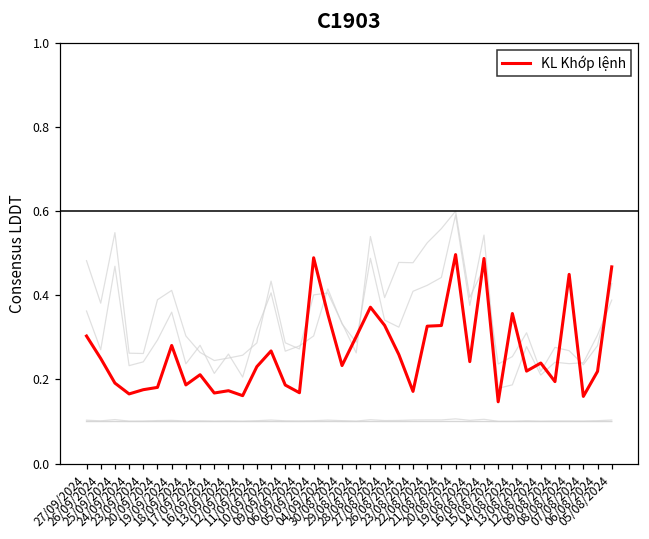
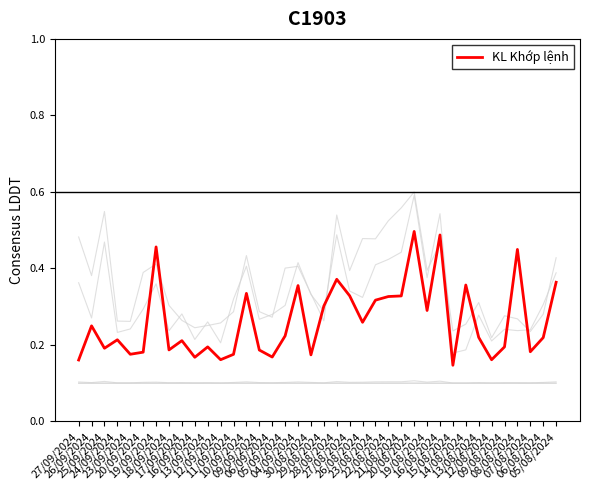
  {
    "KL Khớp lệnh": {
-     "27/09/2024": 0.30,
+     "27/09/2024": 0.16,
      "26/09/2024": 0.25,
      "25/09/2024": 0.19,
-     "24/09/2024": 0.17,
+     "24/09/2024": 0.21,
      "23/09/2024": 0.18,
      "20/09/2024": 0.18,
-     "19/09/2024": 0.28,
+     "19/09/2024": 0.46,
      "18/09/2024": 0.19,
      "17/09/2024": 0.21,
      "16/09/2024": 0.17,
-     "13/09/2024": 0.17,
+     "13/09/2024": 0.19,
      "12/09/2024": 0.16,
-     "11/09/2024": 0.23,
-     "10/09/2024": 0.27,
+     "11/09/2024": 0.18,
+     "10/09/2024": 0.33,
      "09/09/2024": 0.19,
      "06/09/2024": 0.17,
-     "05/09/2024": 0.49,
+     "05/09/2024": 0.22,
      "04/09/2024": 0.36,
-     "30/08/2024": 0.23,
+     "30/08/2024": 0.17,
      "29/08/2024": 0.30,
      "28/08/2024": 0.37,
      "27/08/2024": 0.33,
      "26/08/2024": 0.26,
-     "23/08/2024": 0.17,
+     "23/08/2024": 0.32,
      "22/08/2024": 0.33,
      "21/08/2024": 0.33,
      "20/08/2024": 0.50,
-     "19/08/2024": 0.24,
+     "19/08/2024": 0.29,
      "16/08/2024": 0.49,
      "15/08/2024": 0.15,
      "14/08/2024": 0.36,
      "13/08/2024": 0.22,
-     "12/08/2024": 0.24,
+     "12/08/2024": 0.16,
      "09/08/2024": 0.19,
      "08/08/2024": 0.45,
-     "07/08/2024": 0.16,
+     "07/08/2024": 0.18,
      "06/08/2024": 0.22,
-     "05/08/2024": 0.47
+     "05/08/2024": 0.36
    }
  }
